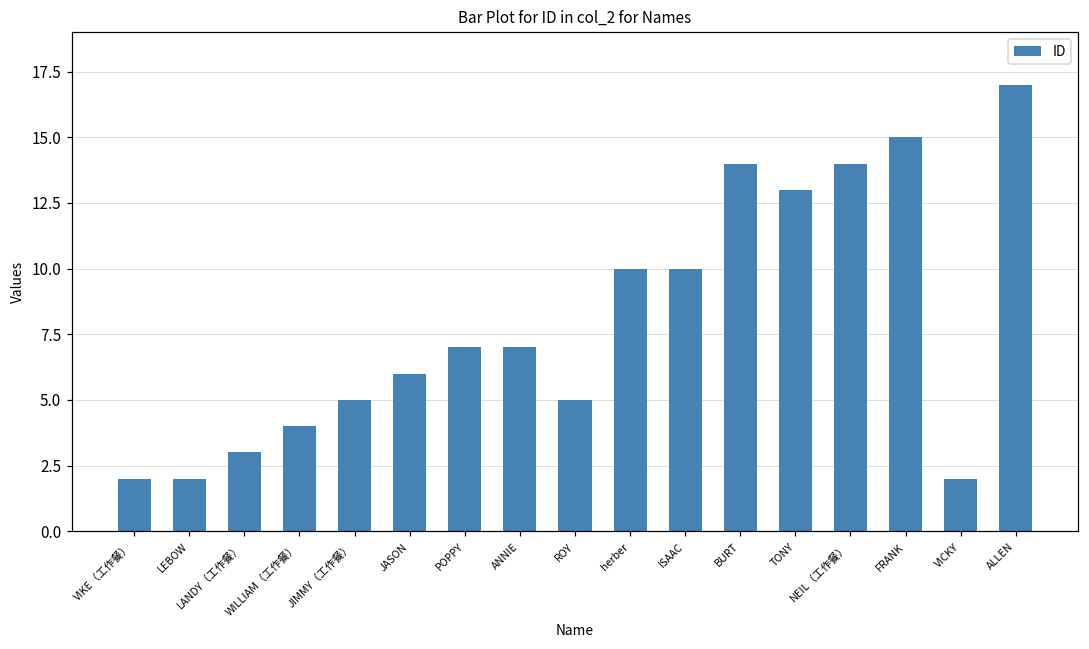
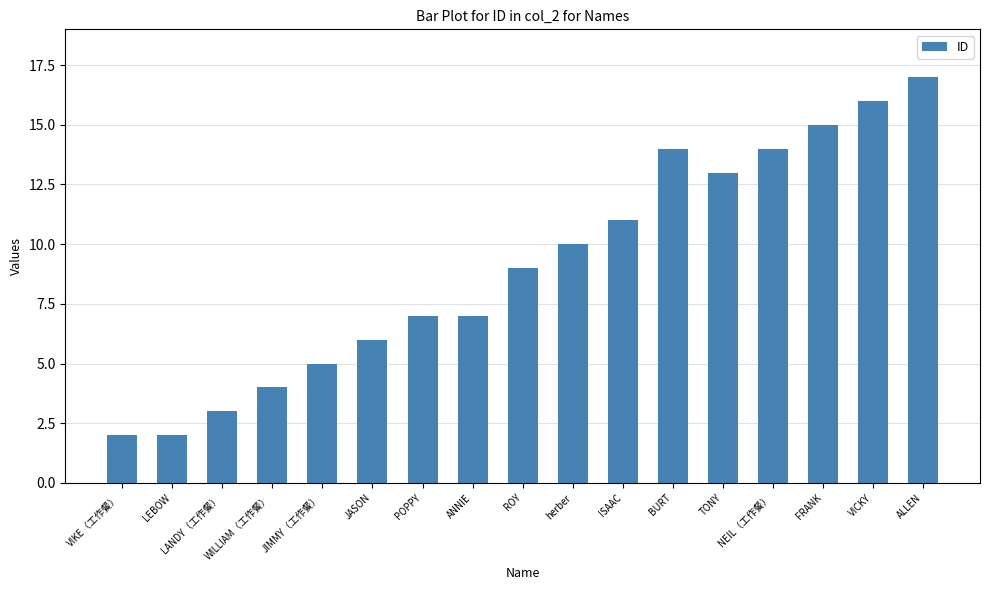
  {
    "VIKE（工作餐）": 2,
    "LEBOW": 2,
    "LANDY（工作餐）": 3,
    "WILLIAM（工作餐）": 4,
    "JIMMY（工作餐）": 5,
    "JASON": 6,
    "POPPY": 7,
    "ANNIE": 7,
-   "ROY": 5,
+   "ROY": 9,
    "herber": 10,
-   "ISAAC": 10,
+   "ISAAC": 11,
    "BURT": 14,
    "TONY": 13,
    "NEIL（工作餐）": 14,
    "FRANK": 15,
-   "VICKY": 2,
+   "VICKY": 16,
    "ALLEN": 17
  }
